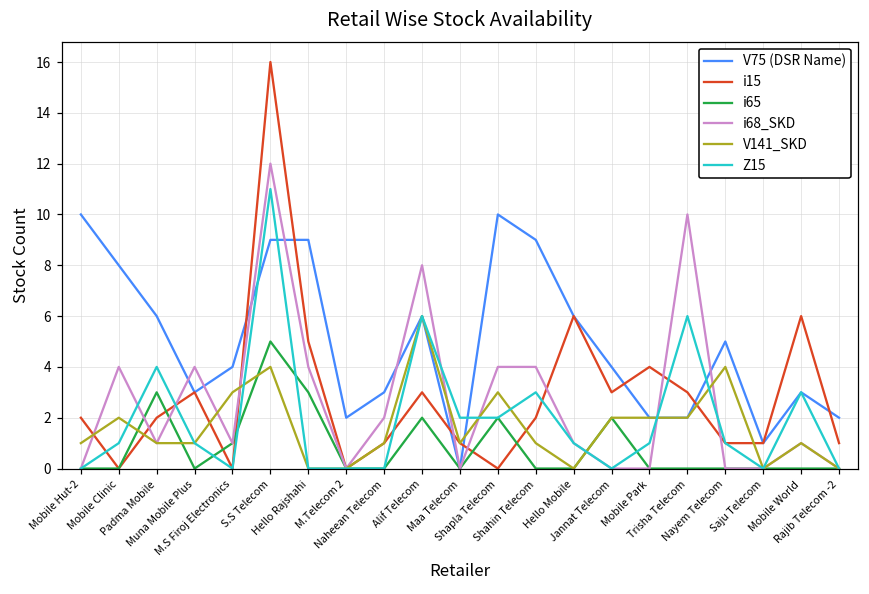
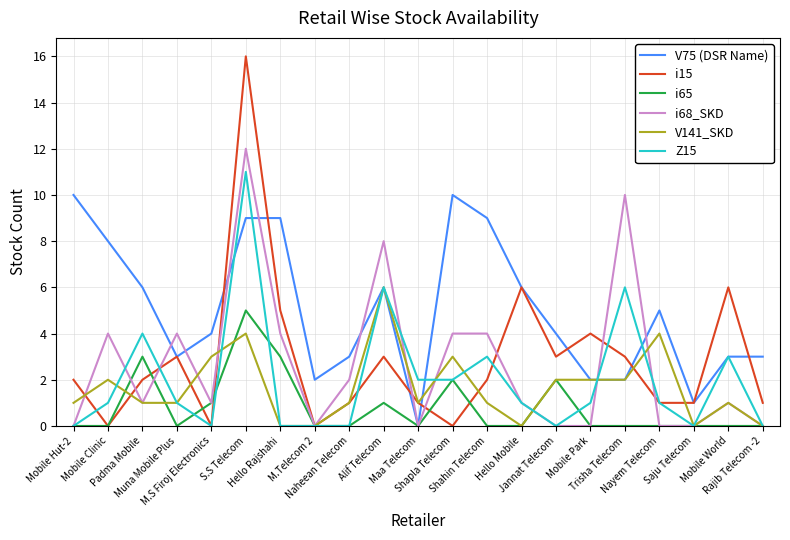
  {
    "V75 (DSR Name)": {
      "Mobile Hut-2": 10,
      "Mobile Clinic": 8,
      "Padma Mobile": 6,
      "M.S Firoj Electronics": 4,
      "S.S Telecom": 9,
      "Hello Rajshahi": 9,
      "M.Telecom 2": 2,
      "Naheean Telecom": 3,
      "Shapla Telecom": 10,
      "Shahin Telecom": 9,
      "Jannat Telecom": 4,
      "Nayem Telecom": 5,
-     "Rajib Telecom -2": 2
+     "Rajib Telecom -2": 3
    },
    "i15": {
      "Mobile Hut-2": 2,
      "Padma Mobile": 2,
      "S.S Telecom": 16,
      "Hello Rajshahi": 5,
      "Alif Telecom": 3,
      "Shapla Telecom": 0,
      "Shahin Telecom": 2,
      "Jannat Telecom": 3,
      "Mobile Park": 4,
      "Trisha Telecom": 3,
      "Mobile World": 6,
      "Rajib Telecom -2": 1
    },
    "i65": {
      "Padma Mobile": 3,
      "Muna Mobile Plus": 0,
      "S.S Telecom": 5,
      "Hello Rajshahi": 3,
-     "Alif Telecom": 2,
+     "Alif Telecom": 1,
      "Shahin Telecom": 0,
      "Trisha Telecom": 0,
      "Mobile World": 0
    },
    "i68_SKD": {
      "Mobile Clinic": 4,
      "Muna Mobile Plus": 4,
      "S.S Telecom": 12,
      "Hello Rajshahi": 4,
      "Naheean Telecom": 2,
      "Alif Telecom": 8,
      "Shapla Telecom": 4,
      "Shahin Telecom": 4,
      "Trisha Telecom": 10
    },
    "V141_SKD": {
      "Mobile Hut-2": 1,
      "Mobile Clinic": 2,
      "M.S Firoj Electronics": 3,
      "S.S Telecom": 4,
      "Shapla Telecom": 3,
      "Shahin Telecom": 1,
      "Nayem Telecom": 4
    },
    "Z15": {
      "Mobile Clinic": 1,
      "Padma Mobile": 4,
      "S.S Telecom": 11,
      "Maa Telecom": 2,
      "Shahin Telecom": 3,
      "Mobile Park": 1,
      "Trisha Telecom": 6
    }
  }
